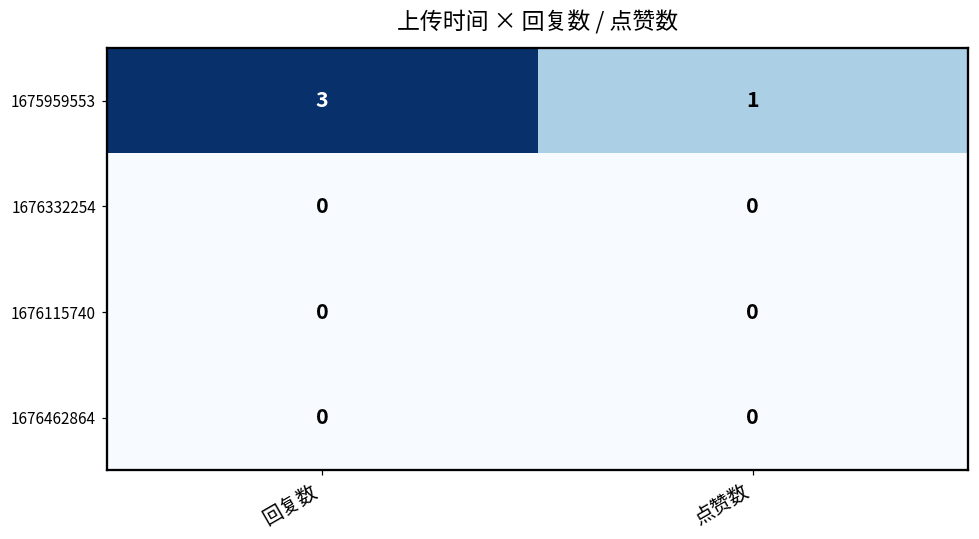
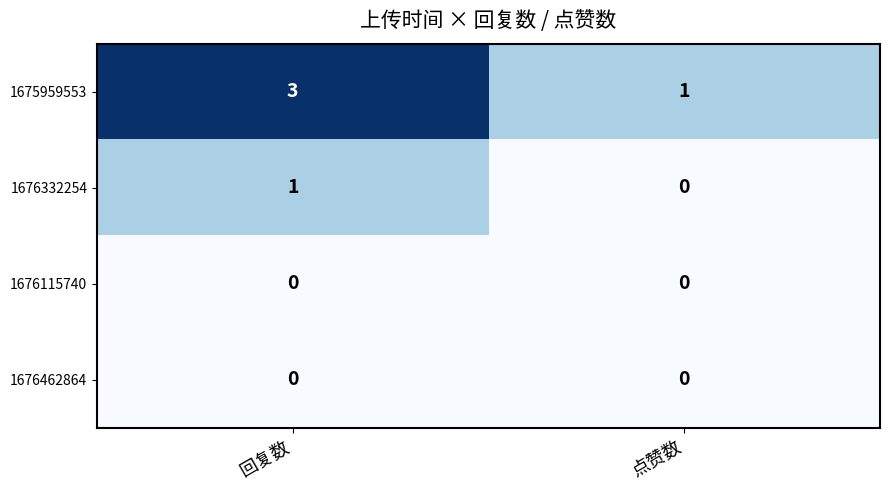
  {
    "1675959553": {
      "回复数": 3,
      "点赞数": 1
    },
    "1676332254": {
-     "回复数": 0,
+     "回复数": 1,
      "点赞数": 0
    },
    "1676115740": {
      "回复数": 0,
      "点赞数": 0
    },
    "1676462864": {
      "回复数": 0,
      "点赞数": 0
    }
  }
